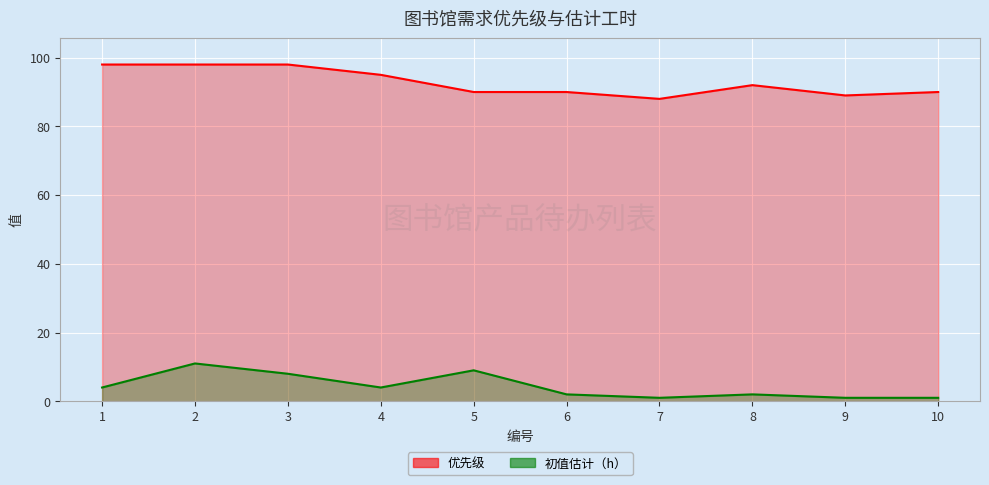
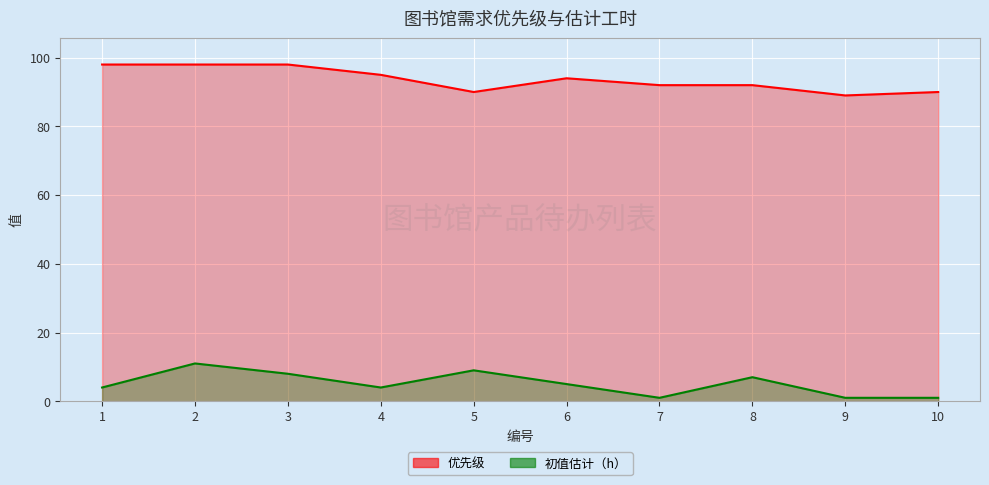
  {
    "优先级": {
      "1": 98,
      "2": 98,
      "3": 98,
      "4": 95,
      "5": 90,
-     "6": 90,
-     "7": 88,
+     "6": 94,
+     "7": 92,
      "8": 92,
      "9": 89,
      "10": 90
    },
    "初值估计（h）": {
      "1": 4,
      "2": 11,
      "3": 8,
      "4": 4,
      "5": 9,
-     "6": 2,
+     "6": 5,
      "7": 1,
-     "8": 2,
+     "8": 7,
      "9": 1,
      "10": 1
    }
  }
